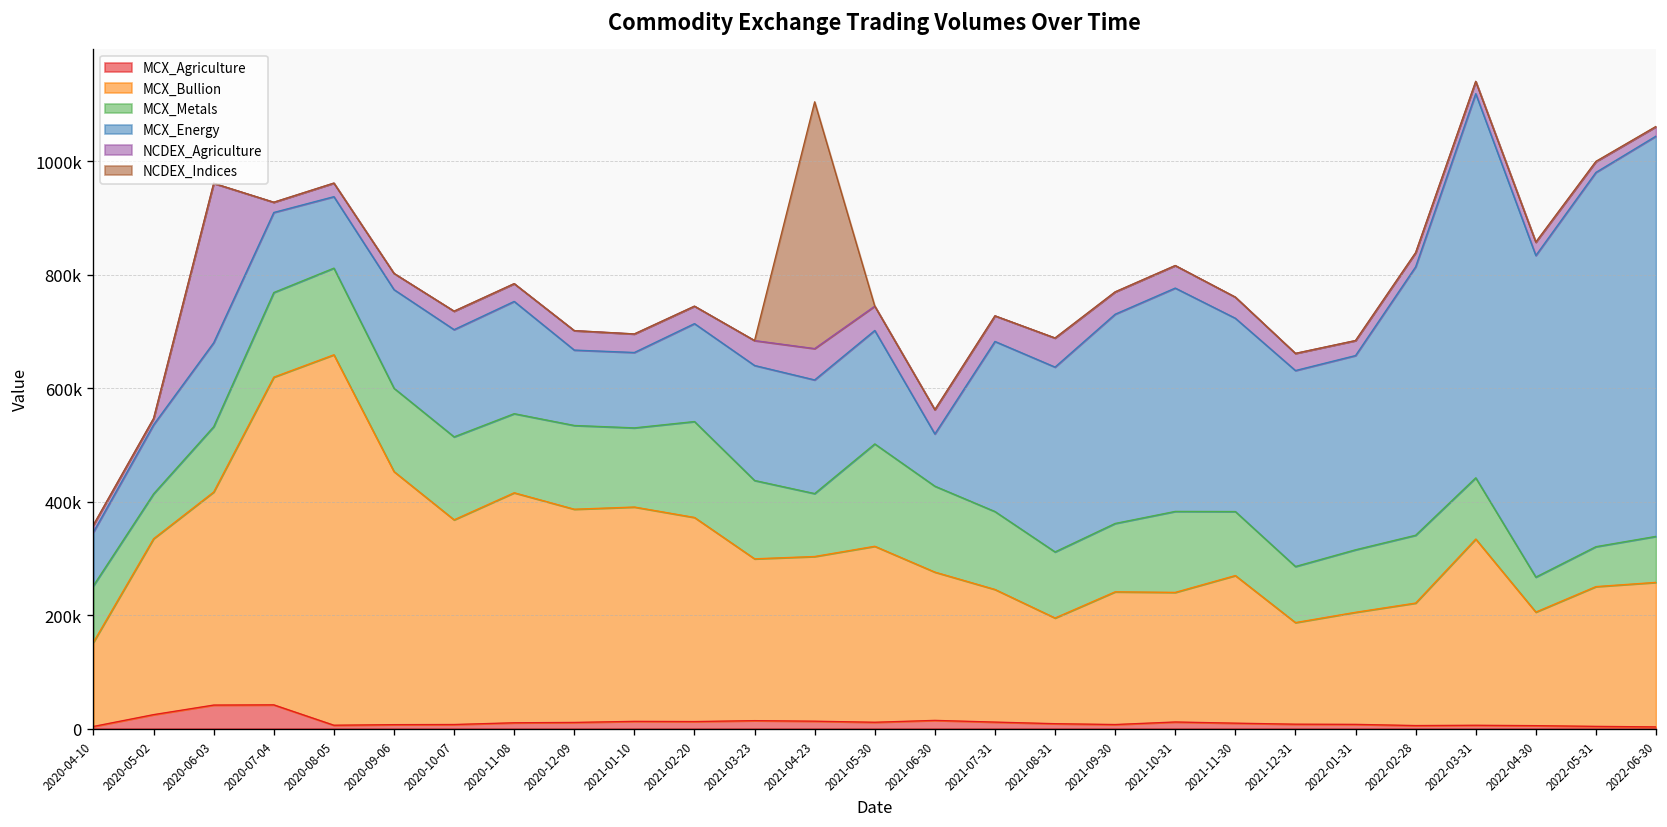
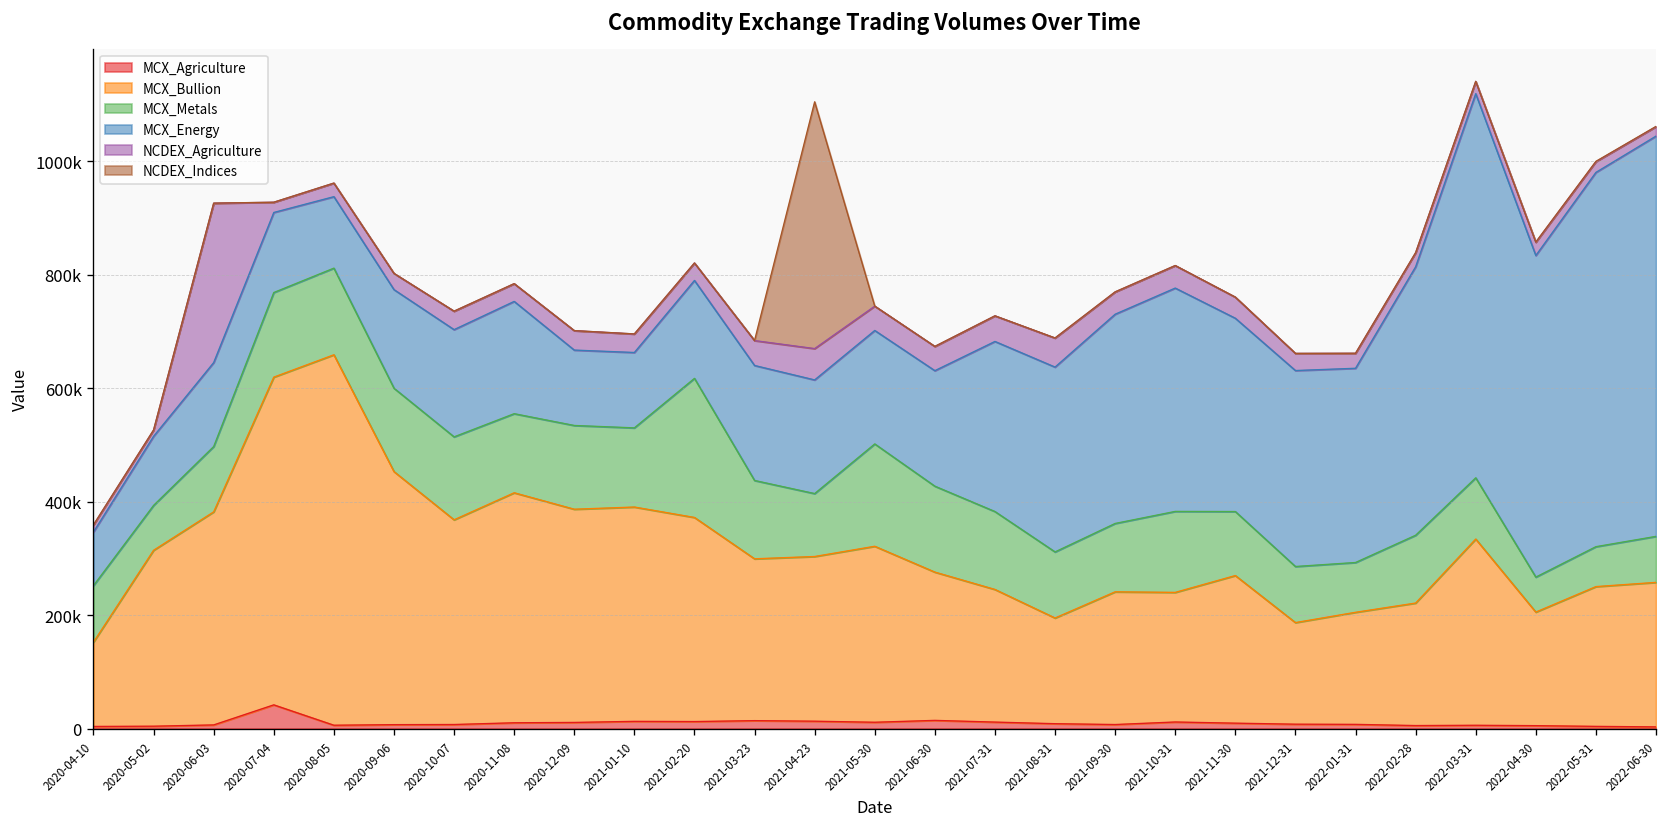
  {
    "MCX_Agriculture": {
      "2020-04-10": 0,
-     "2020-05-02": 20000,
-     "2020-06-03": 40000,
+     "2020-05-02": 0,
+     "2020-06-03": 10000,
      "2020-07-04": 40000,
      "2020-08-05": 10000,
      "2020-09-06": 10000,
      "2020-10-07": 10000,
      "2020-11-08": 10000,
      "2020-12-09": 10000,
      "2021-01-10": 10000,
      "2021-02-20": 10000,
      "2021-03-23": 10000,
      "2021-04-23": 10000,
      "2021-05-30": 10000,
      "2021-06-30": 10000,
      "2021-07-31": 10000,
      "2021-08-31": 10000,
      "2021-09-30": 10000,
      "2021-10-31": 10000,
      "2021-11-30": 10000,
      "2021-12-31": 10000,
      "2022-01-31": 10000,
      "2022-02-28": 10000,
      "2022-03-31": 10000,
      "2022-04-30": 10000,
      "2022-05-31": 0,
      "2022-06-30": 0
    },
    "MCX_Bullion": {
      "2020-04-10": 150000,
      "2020-05-02": 310000,
      "2020-06-03": 380000,
      "2020-07-04": 580000,
      "2020-08-05": 650000,
      "2020-09-06": 450000,
      "2020-10-07": 360000,
      "2020-11-08": 410000,
      "2020-12-09": 380000,
      "2021-01-10": 380000,
      "2021-02-20": 360000,
      "2021-03-23": 290000,
      "2021-04-23": 290000,
      "2021-05-30": 310000,
      "2021-06-30": 260000,
      "2021-07-31": 230000,
      "2021-08-31": 190000,
      "2021-09-30": 230000,
      "2021-10-31": 230000,
      "2021-11-30": 260000,
      "2021-12-31": 180000,
      "2022-01-31": 200000,
      "2022-02-28": 220000,
      "2022-03-31": 330000,
      "2022-04-30": 200000,
      "2022-05-31": 250000,
      "2022-06-30": 250000
    },
    "MCX_Metals": {
      "2020-04-10": 100000,
      "2020-05-02": 80000,
      "2020-06-03": 120000,
      "2020-07-04": 150000,
      "2020-08-05": 150000,
      "2020-09-06": 150000,
      "2020-10-07": 150000,
      "2020-11-08": 140000,
      "2020-12-09": 150000,
      "2021-01-10": 140000,
-     "2021-02-20": 170000,
+     "2021-02-20": 250000,
      "2021-03-23": 140000,
      "2021-04-23": 110000,
      "2021-05-30": 180000,
      "2021-06-30": 150000,
      "2021-07-31": 140000,
      "2021-08-31": 120000,
      "2021-09-30": 120000,
      "2021-10-31": 140000,
      "2021-11-30": 110000,
      "2021-12-31": 100000,
-     "2022-01-31": 110000,
+     "2022-01-31": 90000,
      "2022-02-28": 120000,
      "2022-03-31": 110000,
      "2022-04-30": 60000,
      "2022-05-31": 70000,
      "2022-06-30": 80000
    },
    "MCX_Energy": {
      "2020-04-10": 90000,
      "2020-05-02": 120000,
      "2020-06-03": 150000,
      "2020-07-04": 140000,
      "2020-08-05": 130000,
      "2020-09-06": 170000,
      "2020-10-07": 190000,
      "2020-11-08": 200000,
      "2020-12-09": 130000,
      "2021-01-10": 130000,
      "2021-02-20": 170000,
      "2021-03-23": 200000,
      "2021-04-23": 200000,
      "2021-05-30": 200000,
-     "2021-06-30": 90000,
+     "2021-06-30": 200000,
      "2021-07-31": 300000,
      "2021-08-31": 330000,
      "2021-09-30": 370000,
      "2021-10-31": 390000,
      "2021-11-30": 340000,
      "2021-12-31": 350000,
      "2022-01-31": 340000,
      "2022-02-28": 470000,
      "2022-03-31": 680000,
      "2022-04-30": 570000,
      "2022-05-31": 660000,
      "2022-06-30": 710000
    },
    "NCDEX_Agriculture": {
      "2021-04-23": 60000
    },
    "NCDEX_Indices": {
      "2021-04-23": 430000
    }
  }
